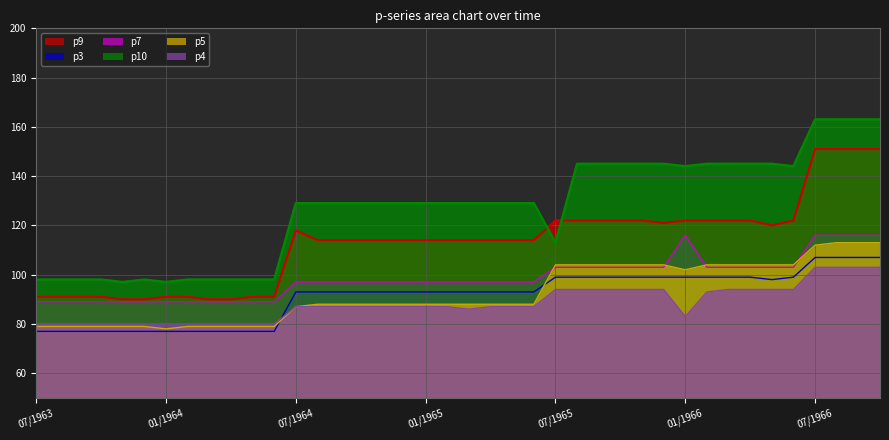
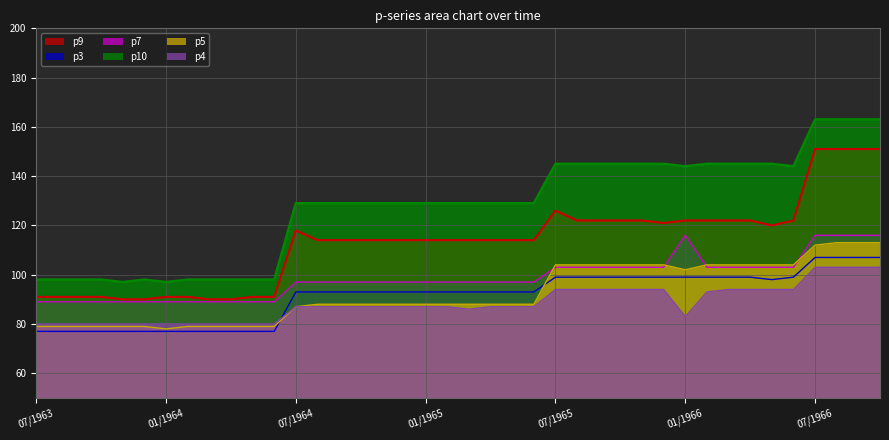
  {
    "p9": {
      "07/1963": 91,
      "01/1964": 91,
      "07/1964": 118,
      "01/1965": 114,
-     "07/1965": 122,
+     "07/1965": 126,
      "01/1966": 122,
      "07/1966": 151
    },
    "p3": {
      "07/1963": 77,
      "07/1964": 93,
      "01/1965": 93,
      "07/1965": 99,
      "01/1966": 99,
      "07/1966": 107
    },
    "p7": {
      "07/1963": 89,
      "01/1964": 89,
      "07/1964": 97,
      "01/1965": 97,
      "01/1966": 116,
      "07/1966": 116
    },
    "p10": {
      "07/1963": 98,
      "01/1964": 97,
      "07/1964": 129,
      "01/1965": 129,
-     "07/1965": 113,
+     "07/1965": 145,
      "01/1966": 144,
      "07/1966": 163
    },
    "p5": {
      "01/1966": 102,
      "07/1966": 112
    },
    "p4": {
      "01/1964": 80,
      "07/1965": 94,
      "01/1966": 83,
      "07/1966": 103
    }
  }
